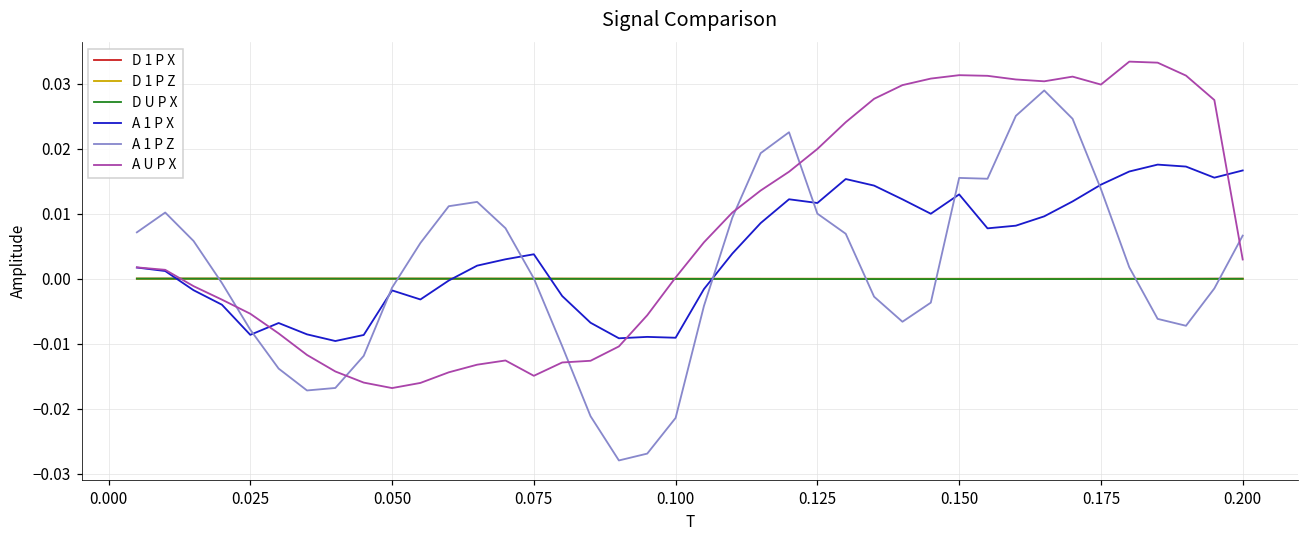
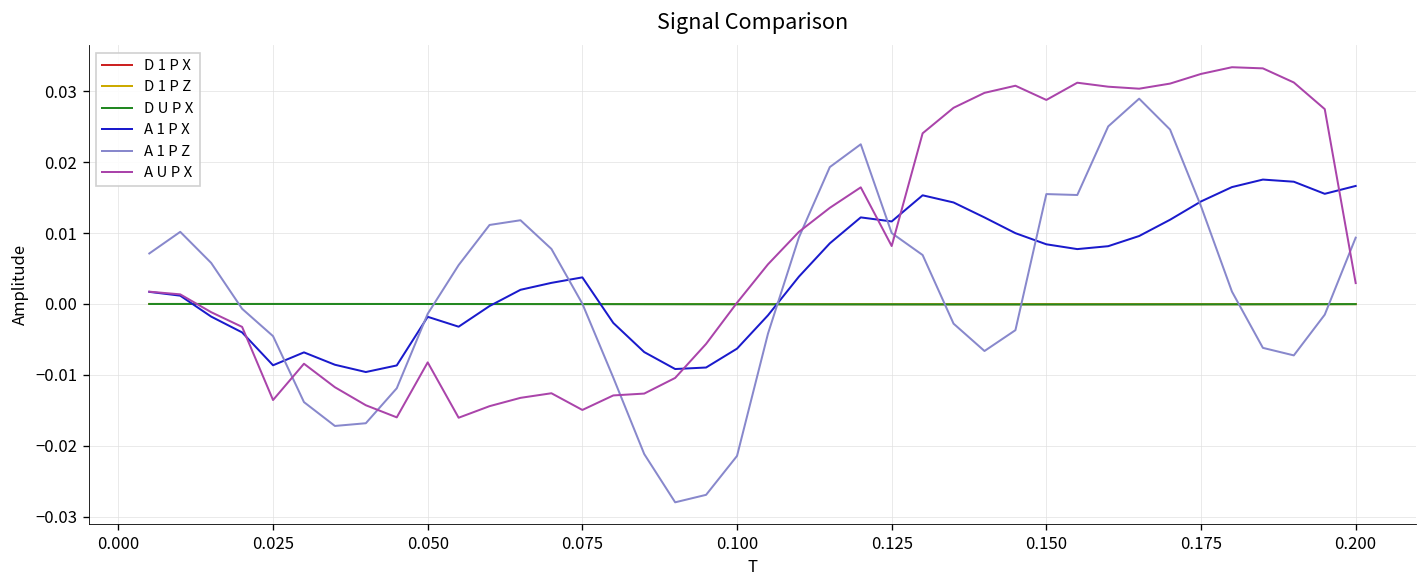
  {
    "A 1 P X": {
      "0.025": -0.009,
      "0.075": 0.004,
-     "0.100": -0.009,
+     "0.100": -0.006,
      "0.125": 0.012,
-     "0.150": 0.013,
+     "0.150": 0.008,
      "0.175": 0.014,
      "0.200": 0.017
    },
    "A 1 P Z": {
-     "0.025": -0.008,
+     "0.025": -0.005,
      "0.100": -0.021,
      "0.125": 0.010,
      "0.150": 0.015,
      "0.175": 0.014,
-     "0.200": 0.007
+     "0.200": 0.009
    },
    "A U P X": {
-     "0.025": -0.005,
-     "0.050": -0.017,
+     "0.025": -0.014,
+     "0.050": -0.008,
      "0.075": -0.015,
-     "0.125": 0.020,
-     "0.150": 0.031,
-     "0.175": 0.030,
+     "0.125": 0.008,
+     "0.150": 0.029,
+     "0.175": 0.032,
      "0.200": 0.003
    }
  }
